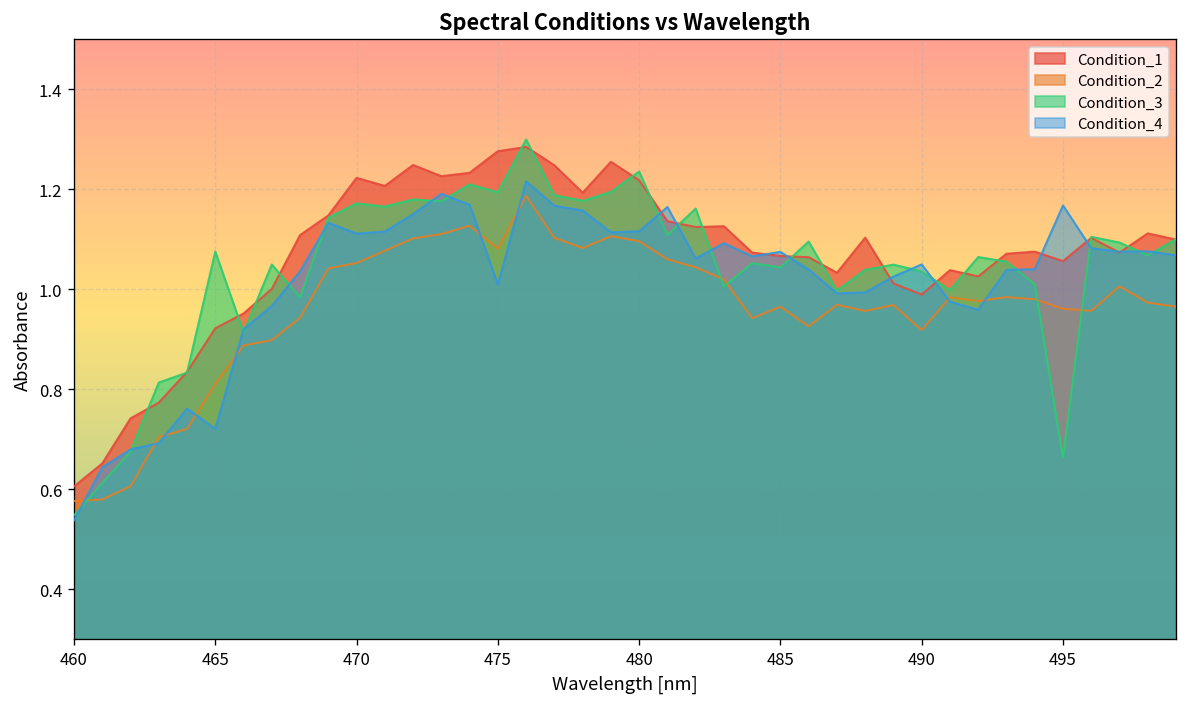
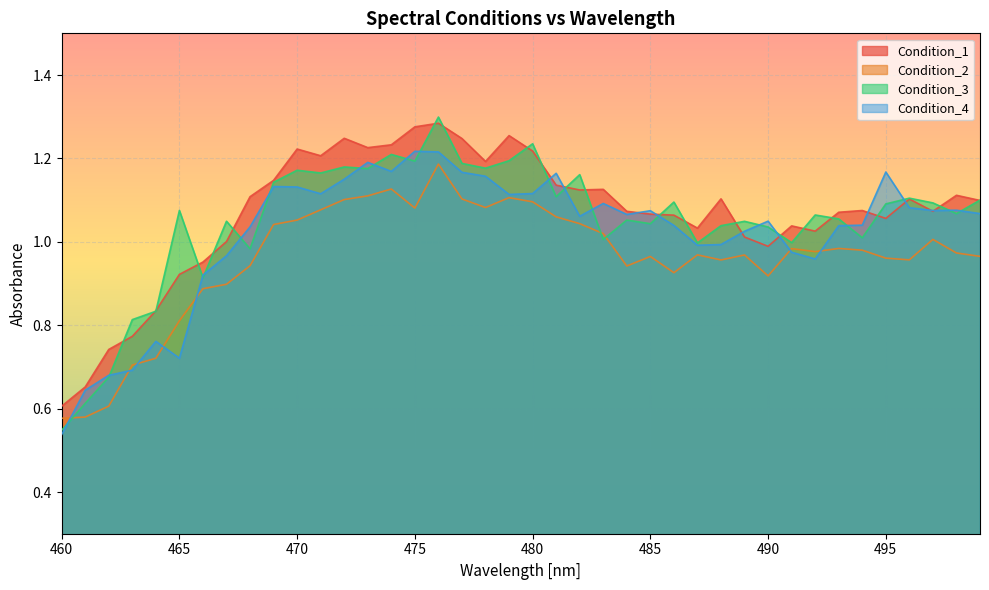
  {
    "Condition_3": {
      "460": 0.55,
      "465": 1.08,
      "470": 1.17,
      "475": 1.19,
      "480": 1.24,
      "485": 1.04,
      "490": 1.04,
-     "495": 0.66
+     "495": 1.09
    },
    "Condition_4": {
      "460": 0.54,
      "465": 0.72,
-     "470": 1.11,
-     "475": 1.01,
+     "470": 1.13,
+     "475": 1.22,
      "480": 1.12,
      "485": 1.07,
      "490": 1.05,
      "495": 1.17
    }
  }
